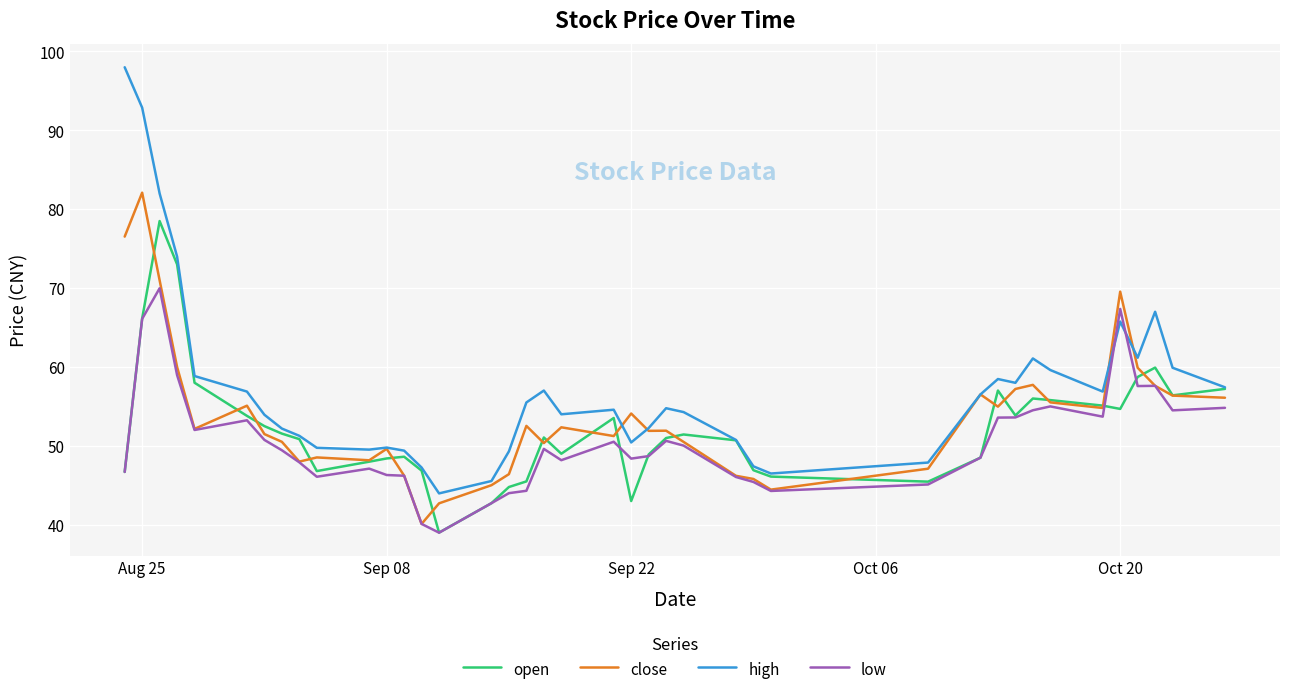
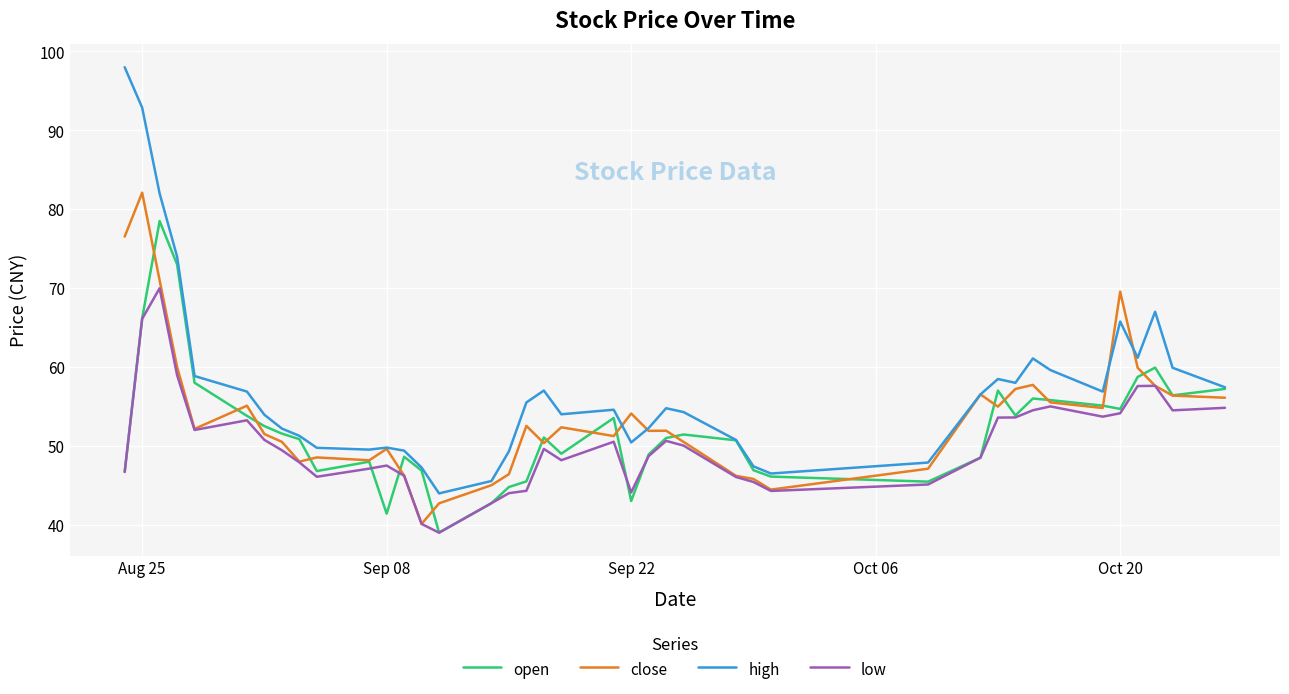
  {
    "open": {
-     "Sep 08": 48,
+     "Sep 08": 41,
      "Sep 22": 43,
      "Oct 20": 55
    },
    "close": {
      "Aug 25": 82,
      "Sep 22": 54,
      "Oct 20": 70
    },
    "high": {
      "Aug 25": 93,
      "Sep 22": 50,
      "Oct 20": 66
    },
    "low": {
-     "Sep 08": 46,
-     "Sep 22": 48,
-     "Oct 20": 67
+     "Sep 08": 48,
+     "Sep 22": 44,
+     "Oct 20": 54
    }
  }
